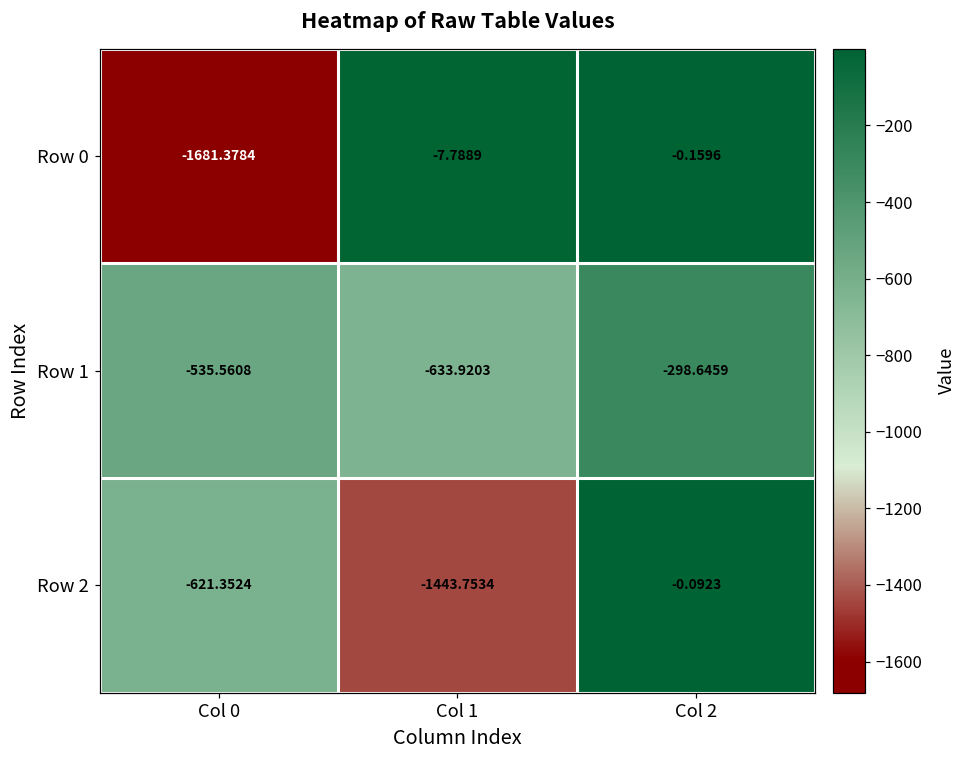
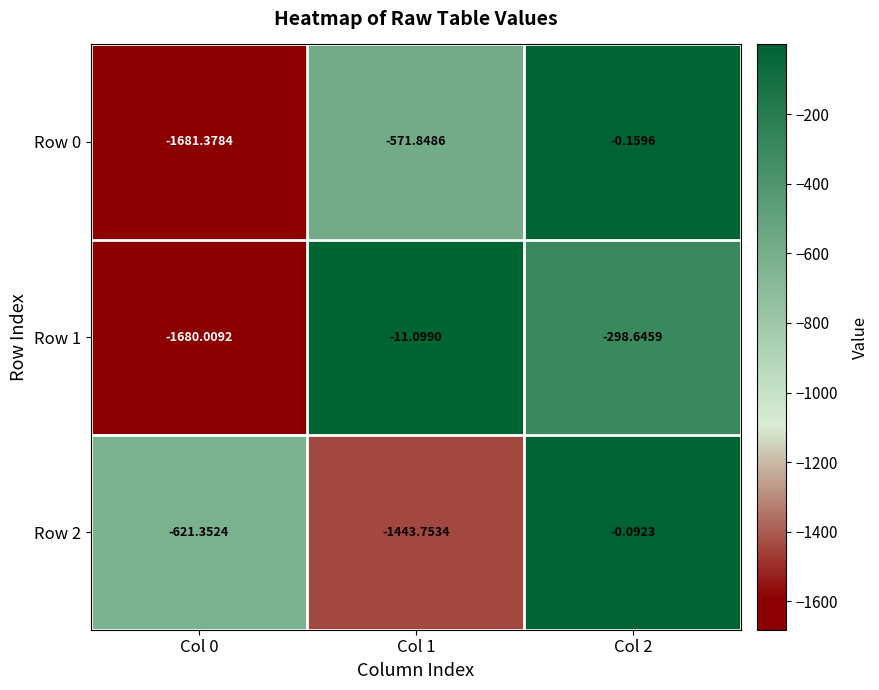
  {
    "Row 0": {
      "Col 0": -1681.3784,
-     "Col 1": -7.7889,
+     "Col 1": -571.8486,
      "Col 2": -0.1596
    },
    "Row 1": {
-     "Col 0": -535.5608,
-     "Col 1": -633.9203,
+     "Col 0": -1680.0092,
+     "Col 1": -11.0990,
      "Col 2": -298.6459
    },
    "Row 2": {
      "Col 0": -621.3524,
      "Col 1": -1443.7534,
      "Col 2": -0.0923
    }
  }
